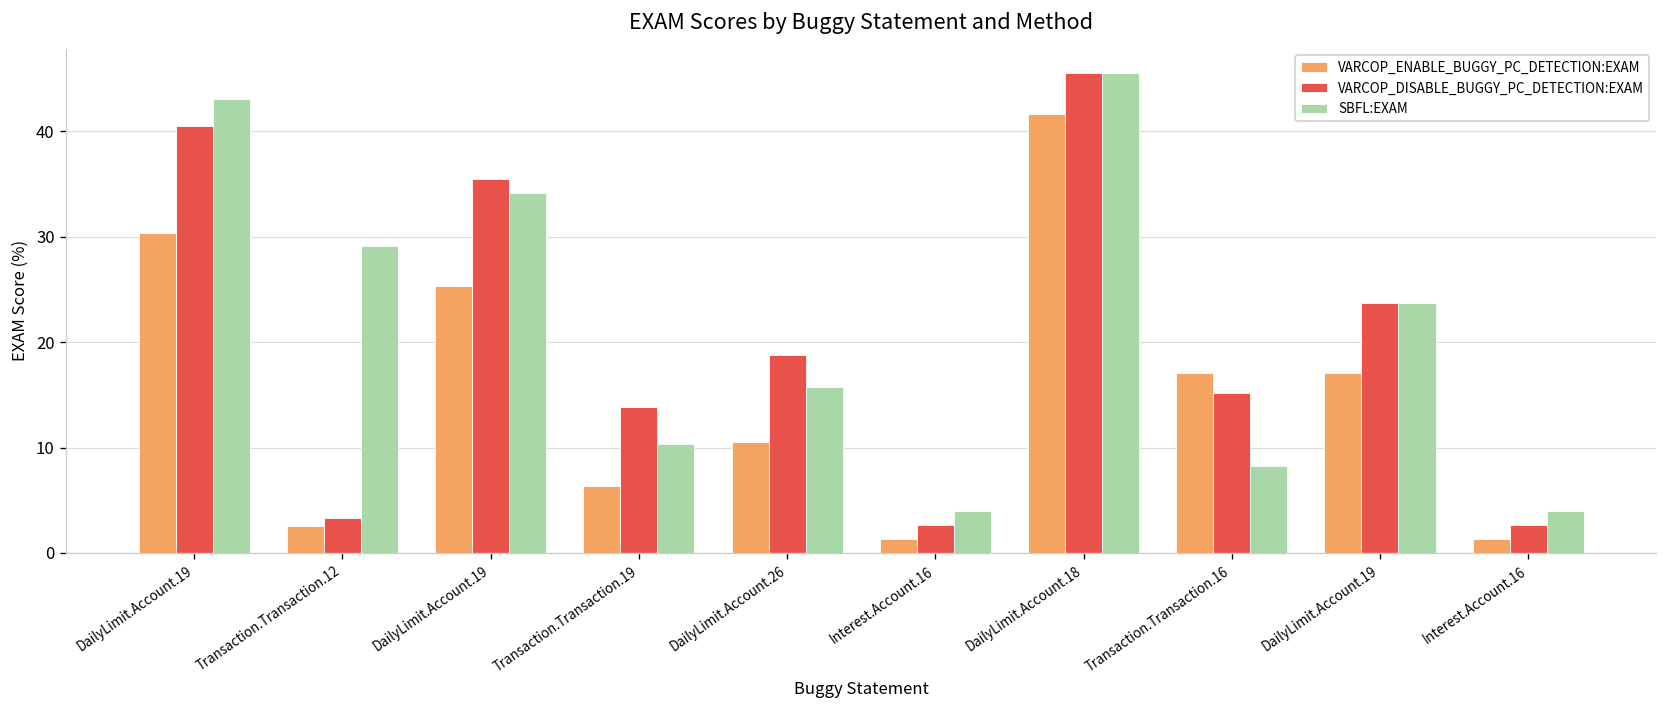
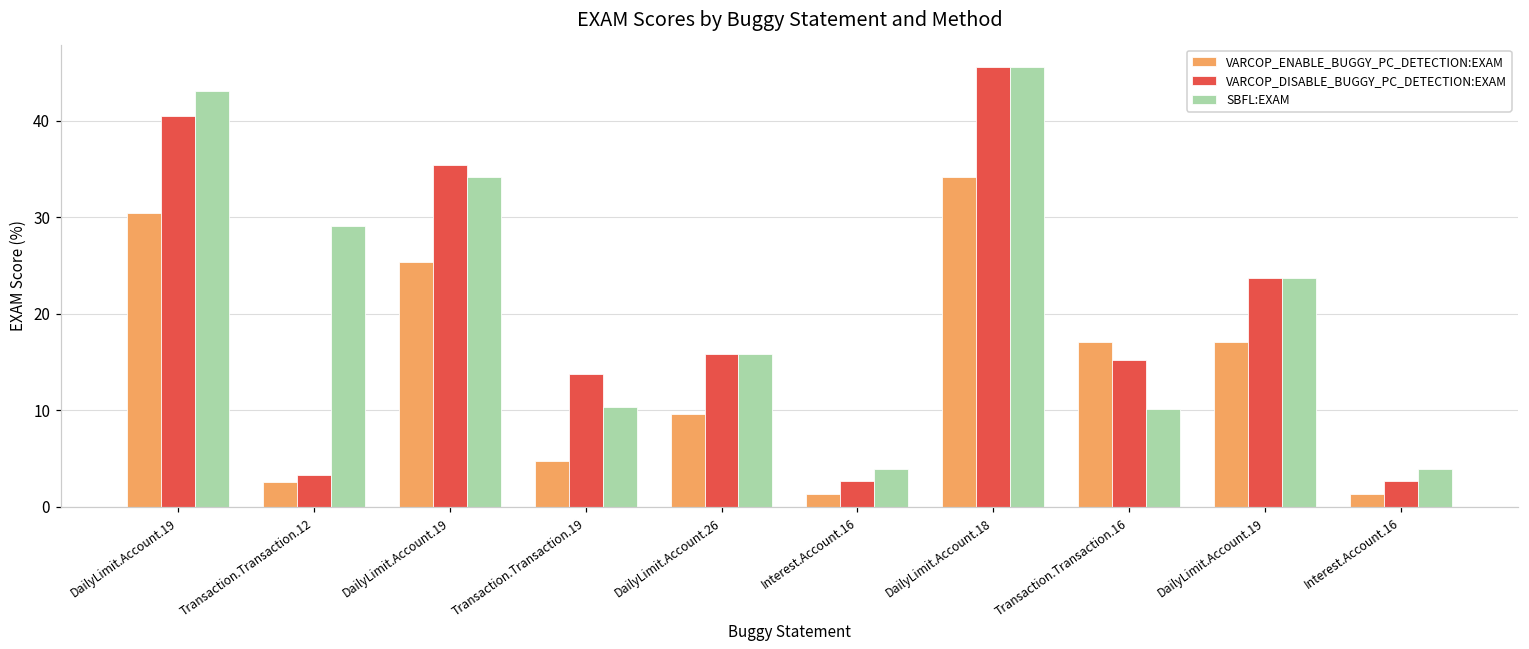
  {
    "VARCOP_ENABLE_BUGGY_PC_DETECTION:EXAM": {
      "Transaction.Transaction.12": 3,
-     "Transaction.Transaction.19": 6,
-     "DailyLimit.Account.26": 11,
-     "DailyLimit.Account.18": 42,
+     "Transaction.Transaction.19": 5,
+     "DailyLimit.Account.26": 10,
+     "DailyLimit.Account.18": 34,
      "Transaction.Transaction.16": 17
    },
    "VARCOP_DISABLE_BUGGY_PC_DETECTION:EXAM": {
      "Transaction.Transaction.12": 3,
      "Transaction.Transaction.19": 14,
-     "DailyLimit.Account.26": 19,
+     "DailyLimit.Account.26": 16,
      "DailyLimit.Account.18": 46,
      "Transaction.Transaction.16": 15
    },
    "SBFL:EXAM": {
      "Transaction.Transaction.12": 29,
      "Transaction.Transaction.19": 10,
      "DailyLimit.Account.26": 16,
      "DailyLimit.Account.18": 46,
-     "Transaction.Transaction.16": 8
+     "Transaction.Transaction.16": 10
    }
  }
